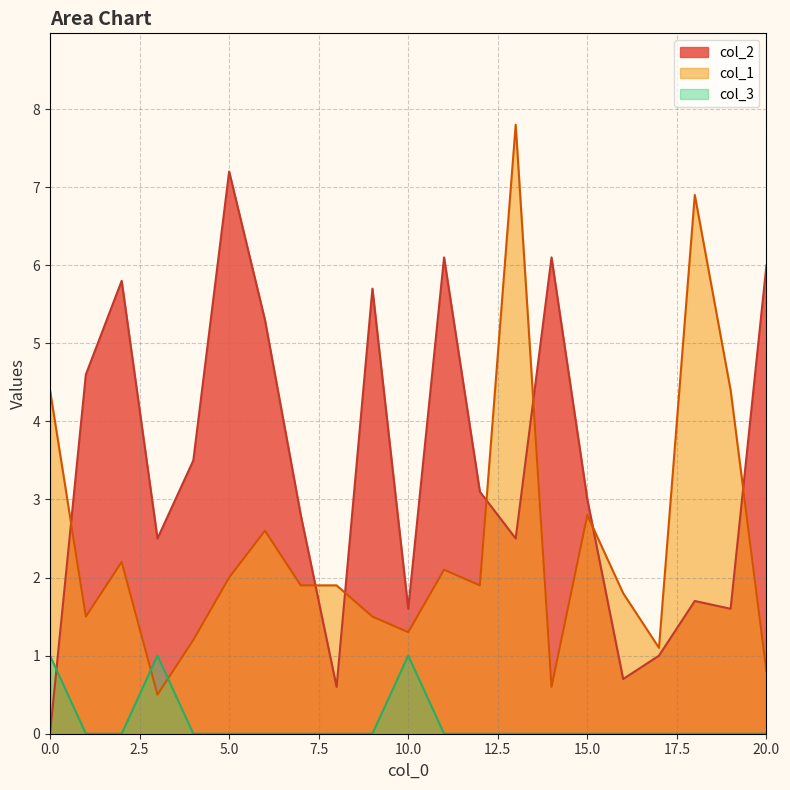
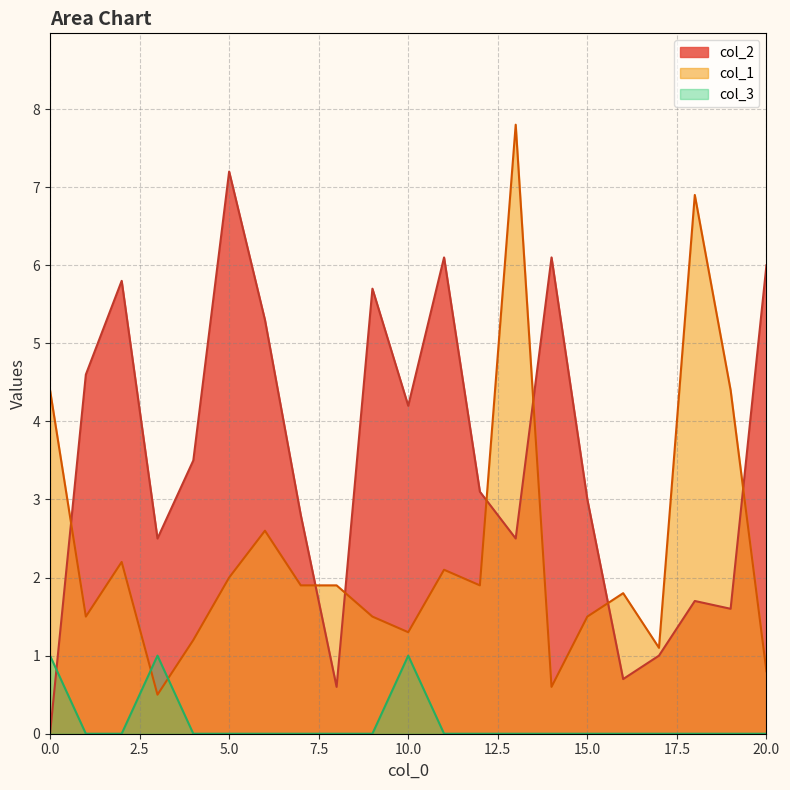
  {
    "col_2": {
      "0.0": 0.0,
      "5.0": 7.2,
-     "10.0": 1.6,
+     "10.0": 4.2,
      "15.0": 3.0,
      "20.0": 6.0
    },
    "col_1": {
      "0.0": 4.4,
      "5.0": 2.0,
      "10.0": 1.3,
-     "15.0": 2.8,
+     "15.0": 1.5,
      "20.0": 0.8
    },
    "col_3": {
      "0.0": 1.0,
      "5.0": 0.0,
      "10.0": 1.0,
      "15.0": 0.0,
      "20.0": 0.0
    }
  }
